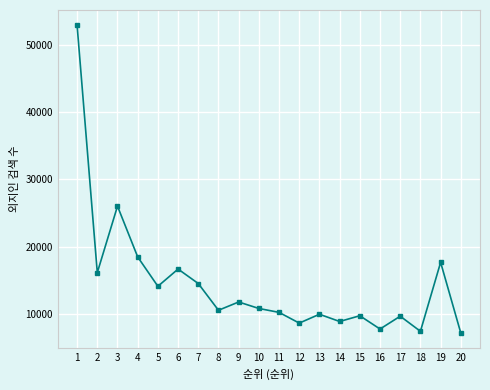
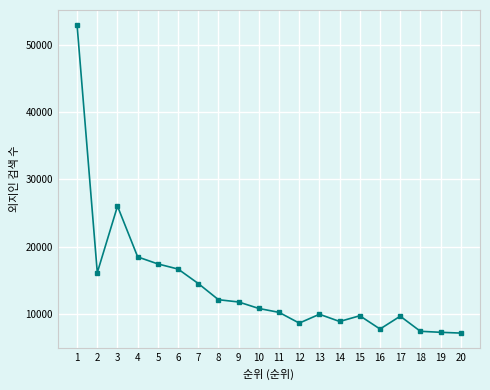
  {
    "1": 53000,
    "2": 16000,
    "3": 26000,
    "4": 18000,
-   "5": 14000,
+   "5": 17000,
    "6": 17000,
    "7": 15000,
-   "8": 11000,
+   "8": 12000,
    "9": 12000,
    "10": 11000,
    "11": 10000,
    "12": 9000,
    "13": 10000,
    "14": 9000,
    "15": 10000,
    "16": 8000,
    "17": 10000,
    "18": 7000,
-   "19": 18000,
+   "19": 7000,
    "20": 7000
  }
